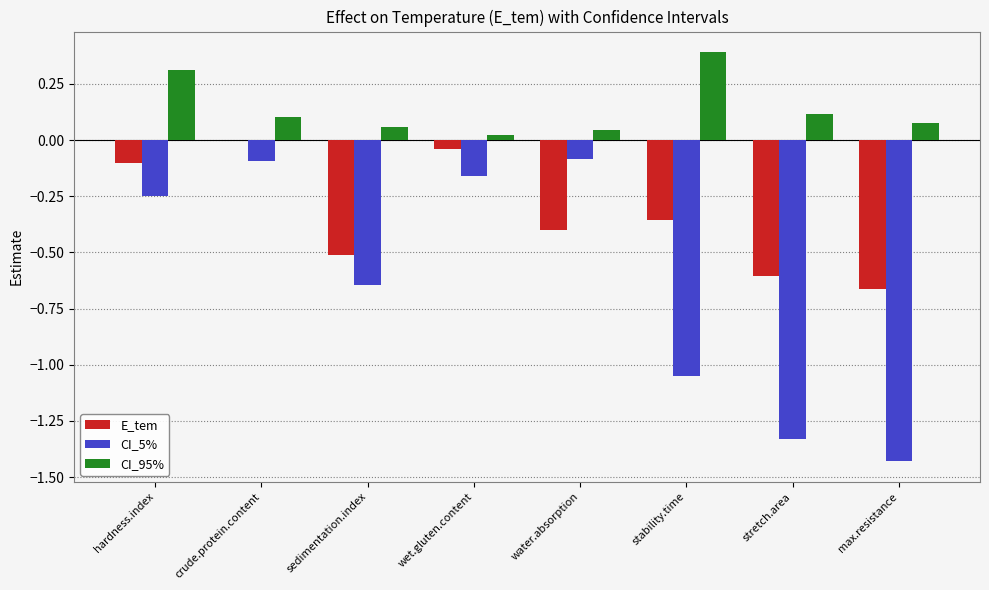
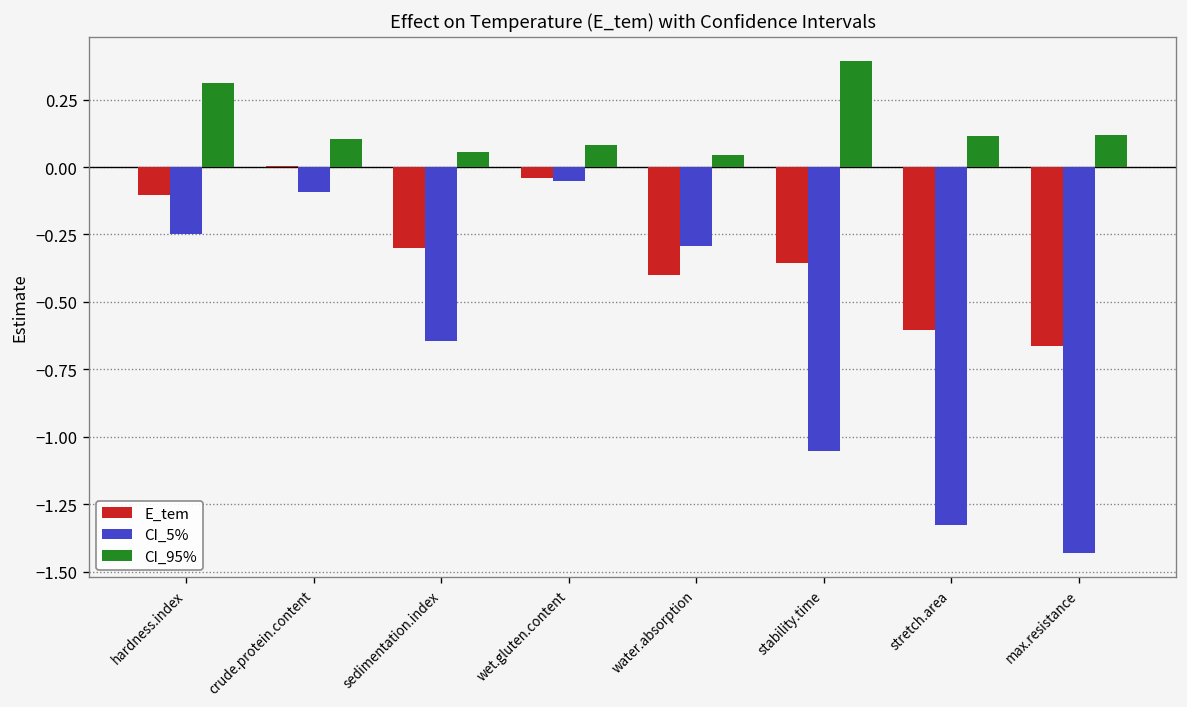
  {
    "E_tem": {
      "hardness.index": -0.10,
-     "sedimentation.index": -0.51,
+     "sedimentation.index": -0.30,
      "wet.gluten.content": -0.04,
      "water.absorption": -0.40,
      "stability.time": -0.36,
      "stretch.area": -0.61,
      "max.resistance": -0.66
    },
    "CI_5%": {
      "hardness.index": -0.25,
      "crude.protein.content": -0.09,
      "sedimentation.index": -0.65,
-     "wet.gluten.content": -0.16,
-     "water.absorption": -0.08,
+     "wet.gluten.content": -0.05,
+     "water.absorption": -0.29,
      "stability.time": -1.05,
      "stretch.area": -1.33,
      "max.resistance": -1.43
    },
    "CI_95%": {
      "hardness.index": 0.31,
      "crude.protein.content": 0.10,
      "sedimentation.index": 0.06,
-     "wet.gluten.content": 0.02,
+     "wet.gluten.content": 0.08,
      "water.absorption": 0.04,
      "stability.time": 0.39,
      "stretch.area": 0.11,
-     "max.resistance": 0.07
+     "max.resistance": 0.12
    }
  }
